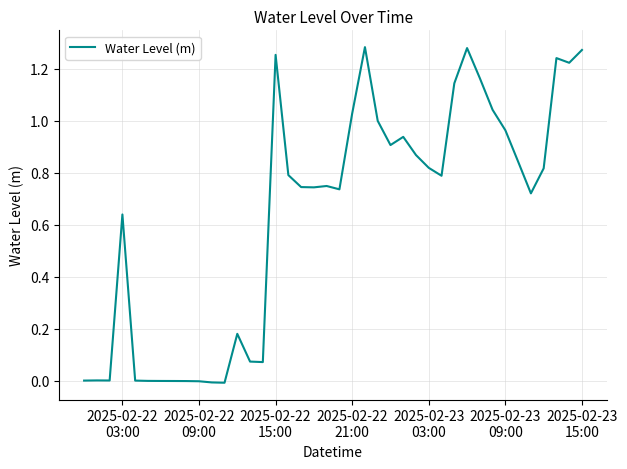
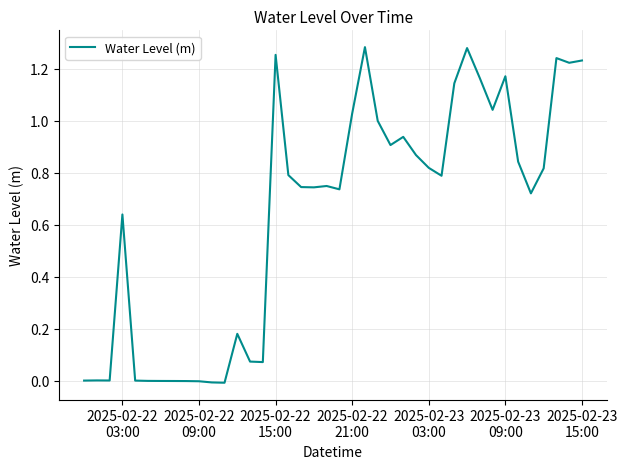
  {
    "2025-02-22 03:00": 0.64,
    "2025-02-22 09:00": 0.00,
    "2025-02-22 15:00": 1.25,
    "2025-02-22 21:00": 1.03,
    "2025-02-23 03:00": 0.82,
-   "2025-02-23 09:00": 0.96,
-   "2025-02-23 15:00": 1.27
+   "2025-02-23 09:00": 1.17,
+   "2025-02-23 15:00": 1.23
  }
